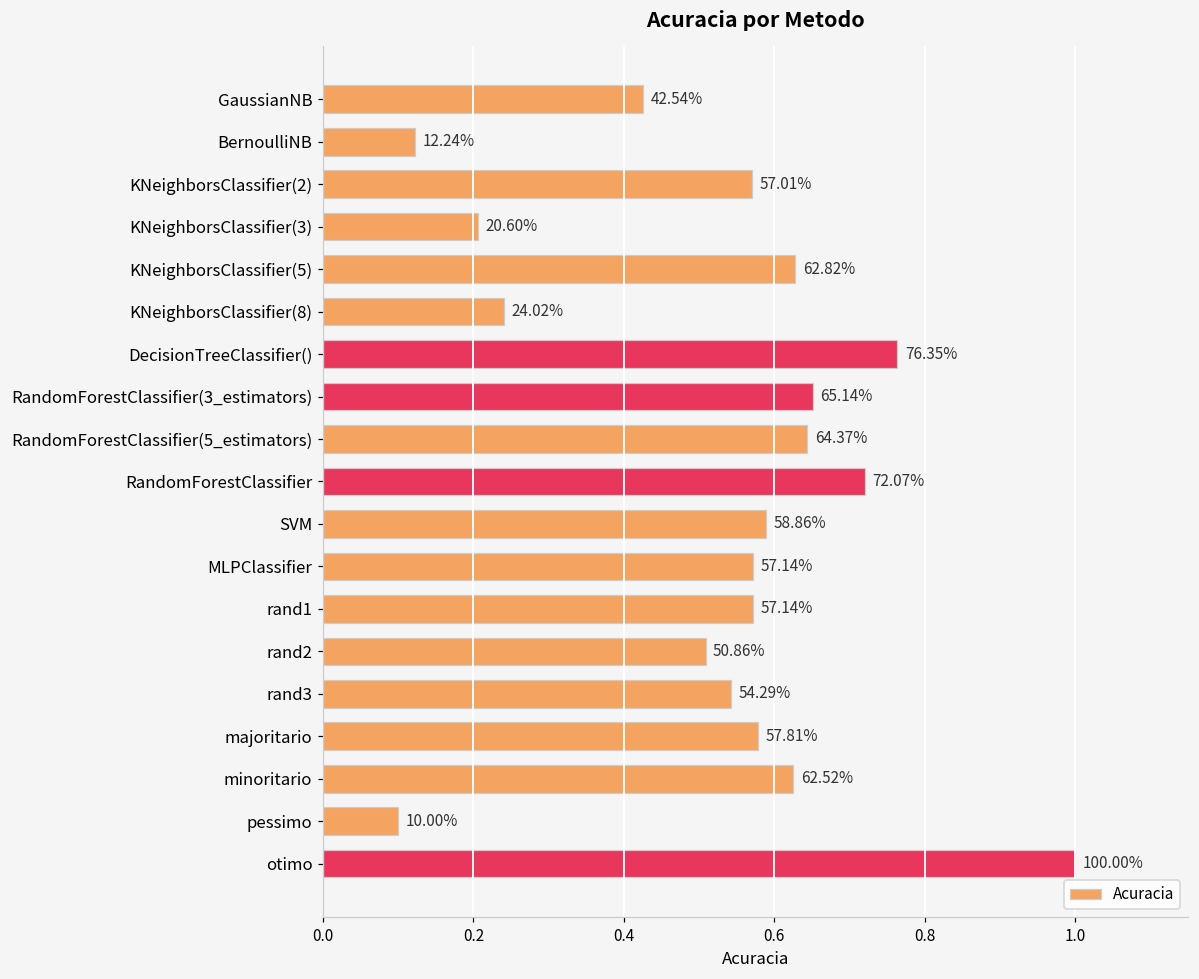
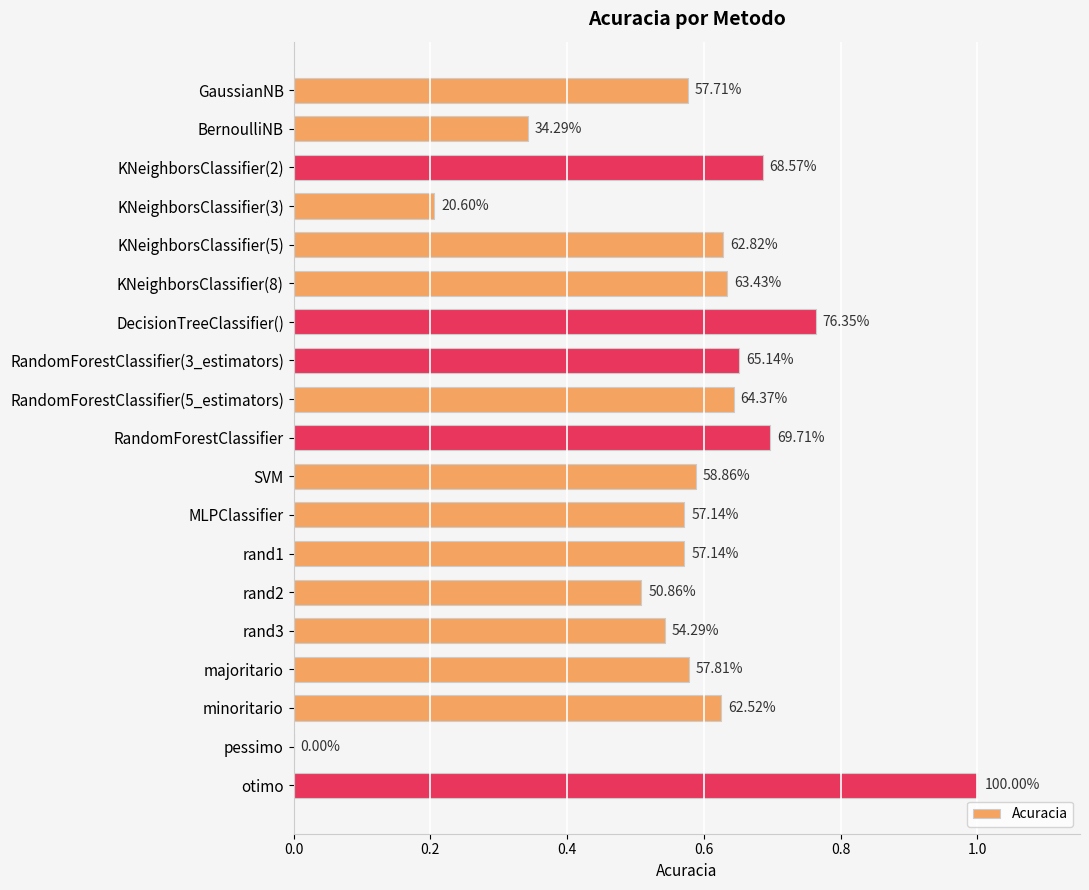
  {
-   "GaussianNB": "42.54%",
-   "BernoulliNB": "12.24%",
-   "KNeighborsClassifier(2)": "57.01%",
+   "GaussianNB": "57.71%",
+   "BernoulliNB": "34.29%",
+   "KNeighborsClassifier(2)": "68.57%",
    "KNeighborsClassifier(3)": "20.60%",
    "KNeighborsClassifier(5)": "62.82%",
-   "KNeighborsClassifier(8)": "24.02%",
+   "KNeighborsClassifier(8)": "63.43%",
    "DecisionTreeClassifier()": "76.35%",
    "RandomForestClassifier(3_estimators)": "65.14%",
    "RandomForestClassifier(5_estimators)": "64.37%",
-   "RandomForestClassifier": "72.07%",
+   "RandomForestClassifier": "69.71%",
    "SVM": "58.86%",
    "MLPClassifier": "57.14%",
    "rand1": "57.14%",
    "rand2": "50.86%",
    "rand3": "54.29%",
    "majoritario": "57.81%",
    "minoritario": "62.52%",
-   "pessimo": "10.00%",
+   "pessimo": "0.00%",
    "otimo": "100.00%"
  }
